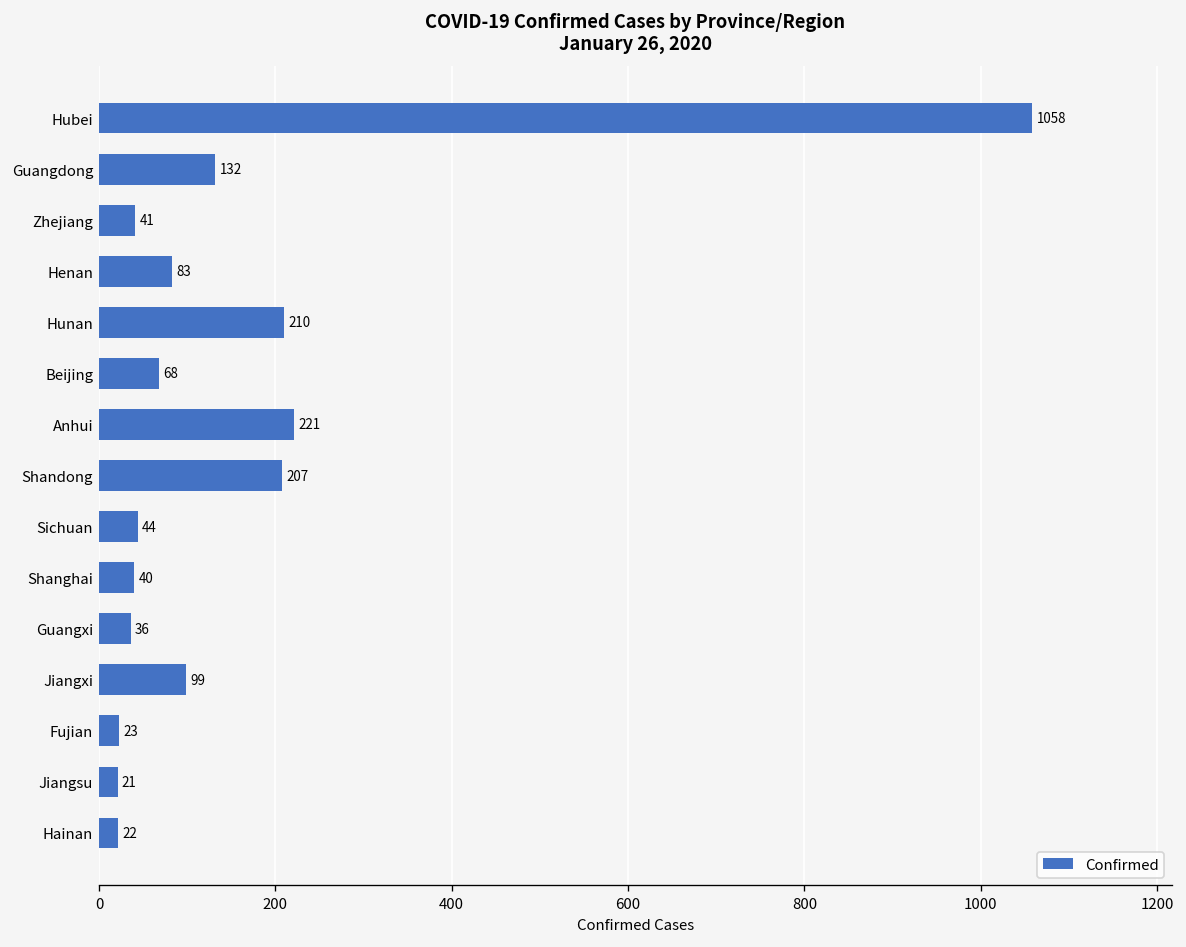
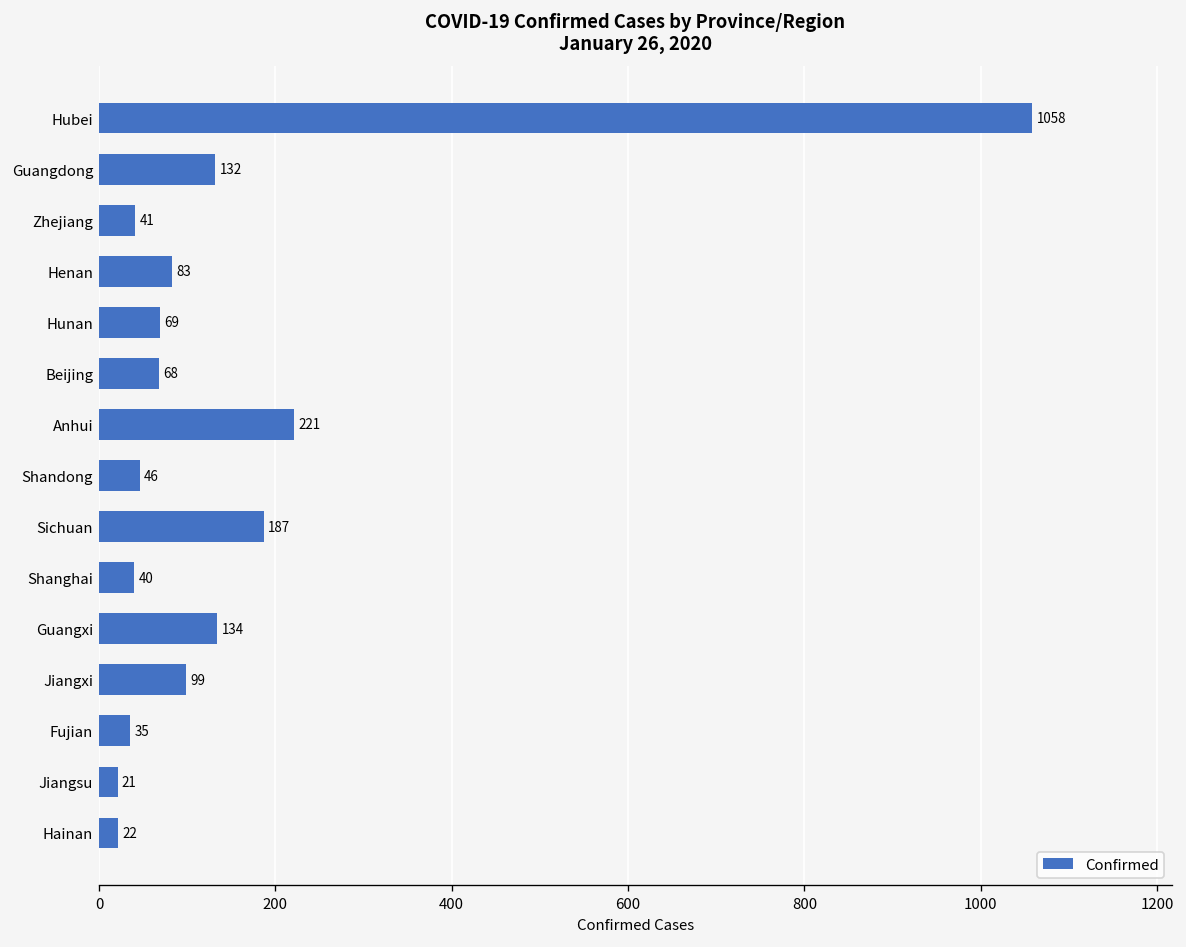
  {
    "Hubei": 1058,
    "Guangdong": 132,
    "Zhejiang": 41,
    "Henan": 83,
-   "Hunan": 210,
+   "Hunan": 69,
    "Beijing": 68,
    "Anhui": 221,
-   "Shandong": 207,
-   "Sichuan": 44,
+   "Shandong": 46,
+   "Sichuan": 187,
    "Shanghai": 40,
-   "Guangxi": 36,
+   "Guangxi": 134,
    "Jiangxi": 99,
-   "Fujian": 23,
+   "Fujian": 35,
    "Jiangsu": 21,
    "Hainan": 22
  }
